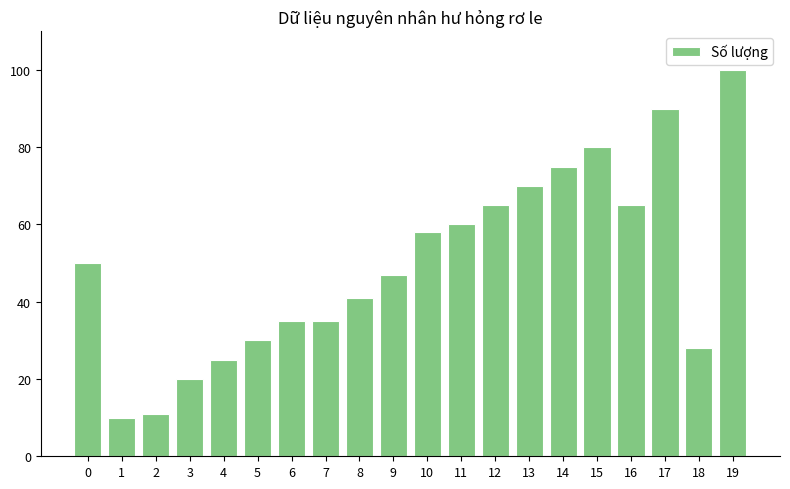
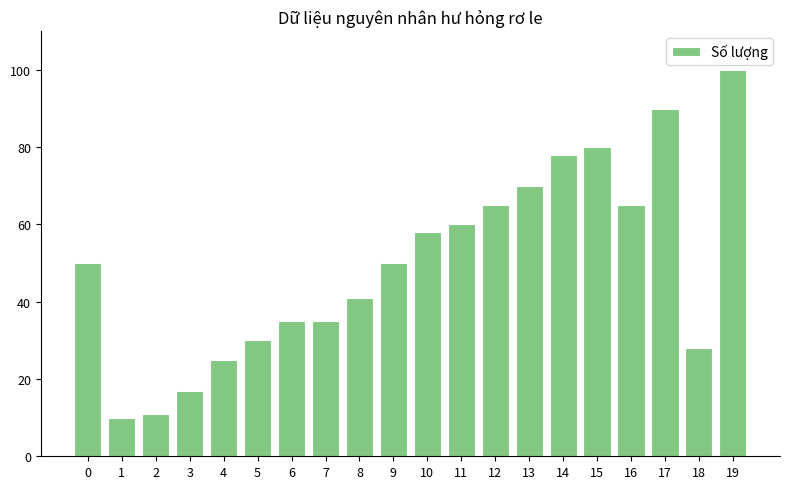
  {
    "0": 50,
    "1": 10,
    "2": 11,
-   "3": 20,
+   "3": 17,
    "4": 25,
    "5": 30,
    "6": 35,
    "7": 35,
    "8": 41,
-   "9": 47,
+   "9": 50,
    "10": 58,
    "11": 60,
    "12": 65,
    "13": 70,
-   "14": 75,
+   "14": 78,
    "15": 80,
    "16": 65,
    "17": 90,
    "18": 28,
    "19": 100
  }
